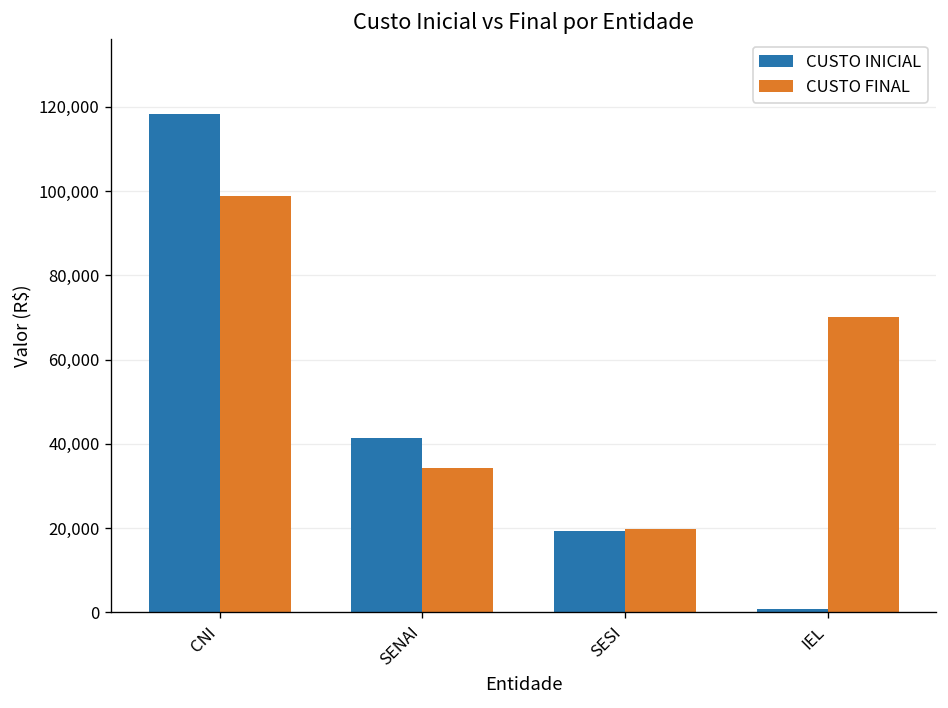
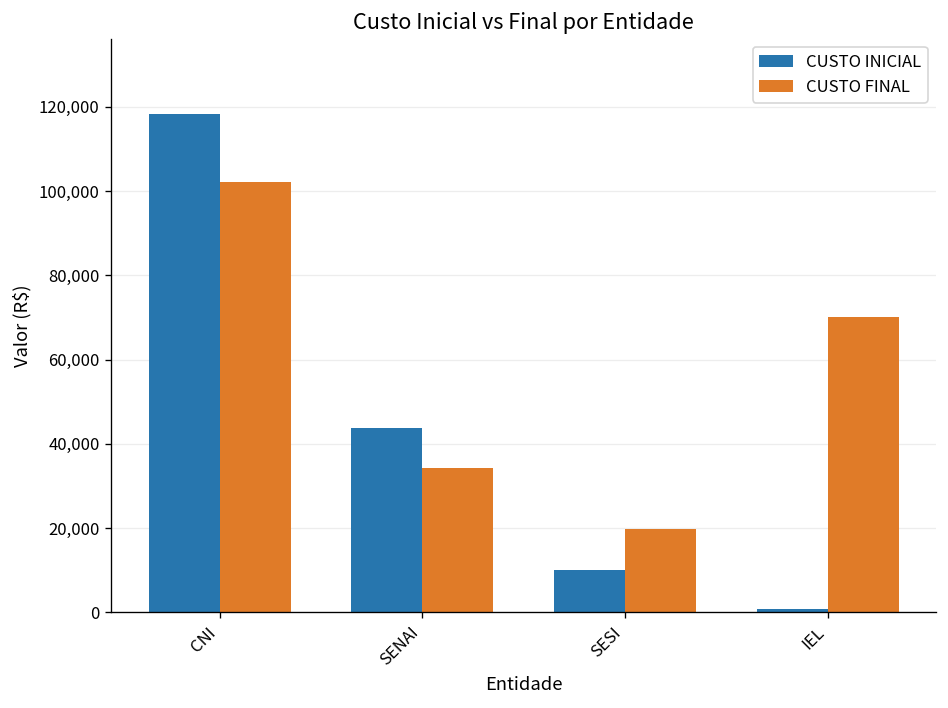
  {
    "CUSTO INICIAL": {
      "CNI": "118,000",
-     "SENAI": "41,000",
-     "SESI": "19,000",
+     "SENAI": "44,000",
+     "SESI": "10,000",
      "IEL": "1,000"
    },
    "CUSTO FINAL": {
-     "CNI": "99,000",
+     "CNI": "102,000",
      "SENAI": "34,000",
      "SESI": "20,000",
      "IEL": "70,000"
    }
  }
